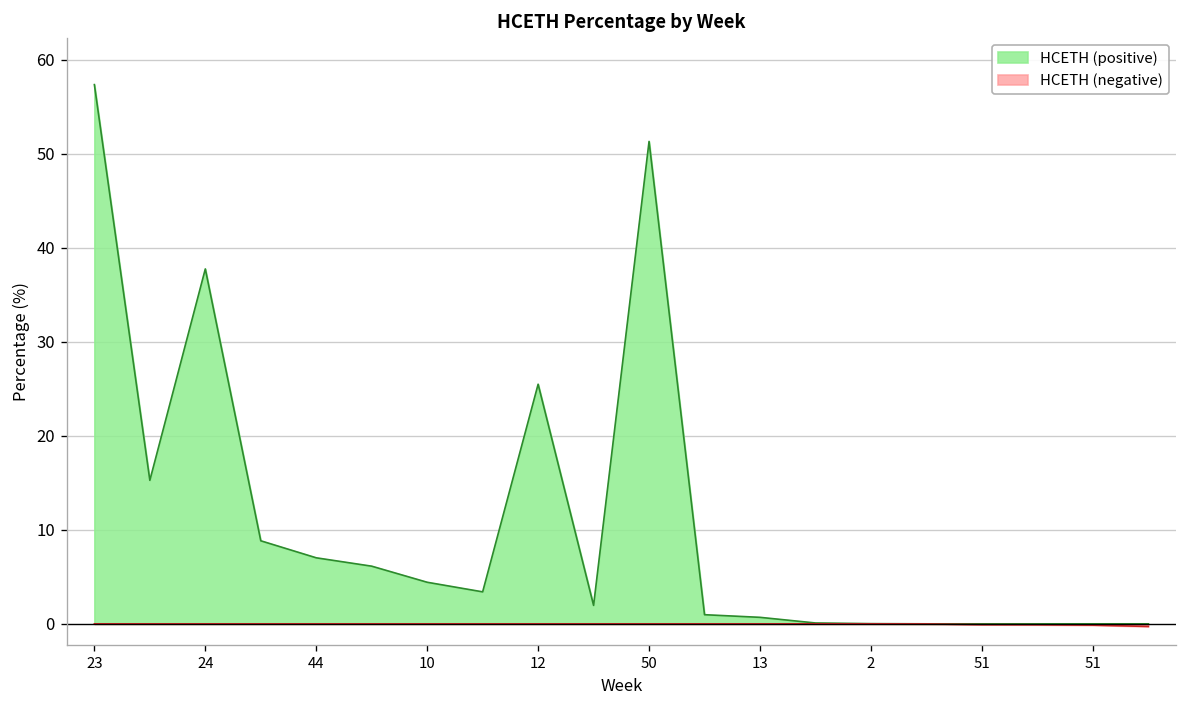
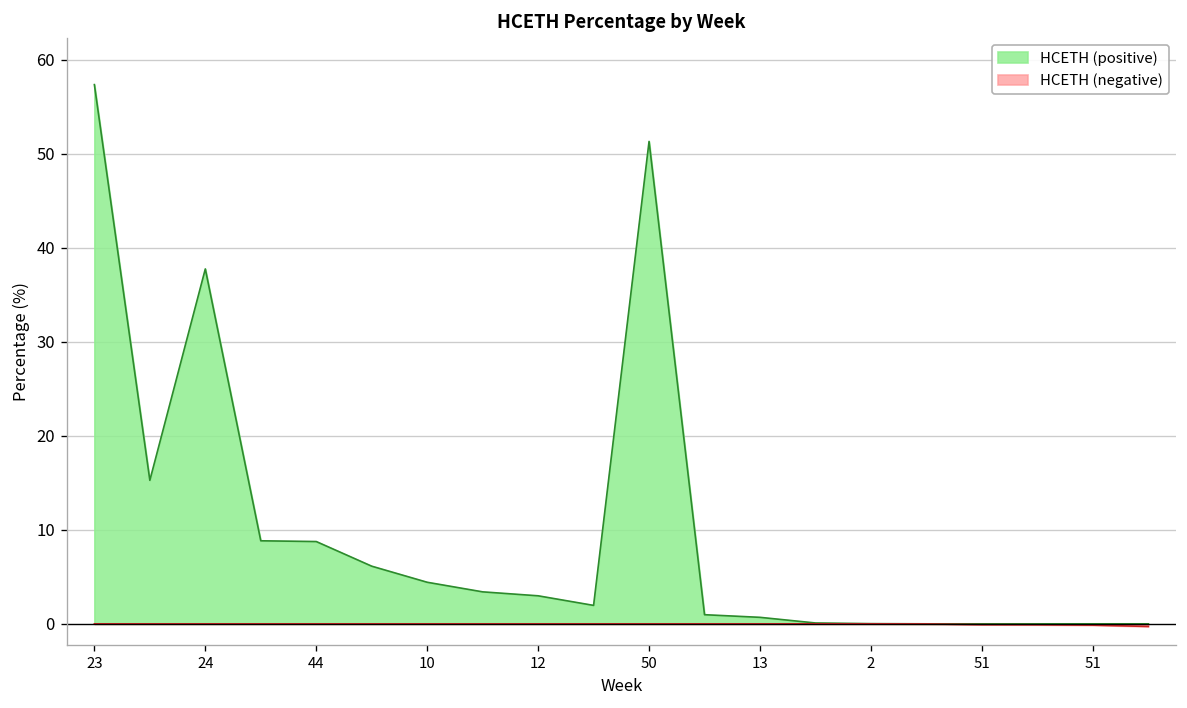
  {
    "HCETH (positive)": {
      "23": 57,
      "24": 38,
-     "44": 7,
+     "44": 9,
      "10": 4,
-     "12": 25,
+     "12": 3,
      "50": 51
    }
  }
